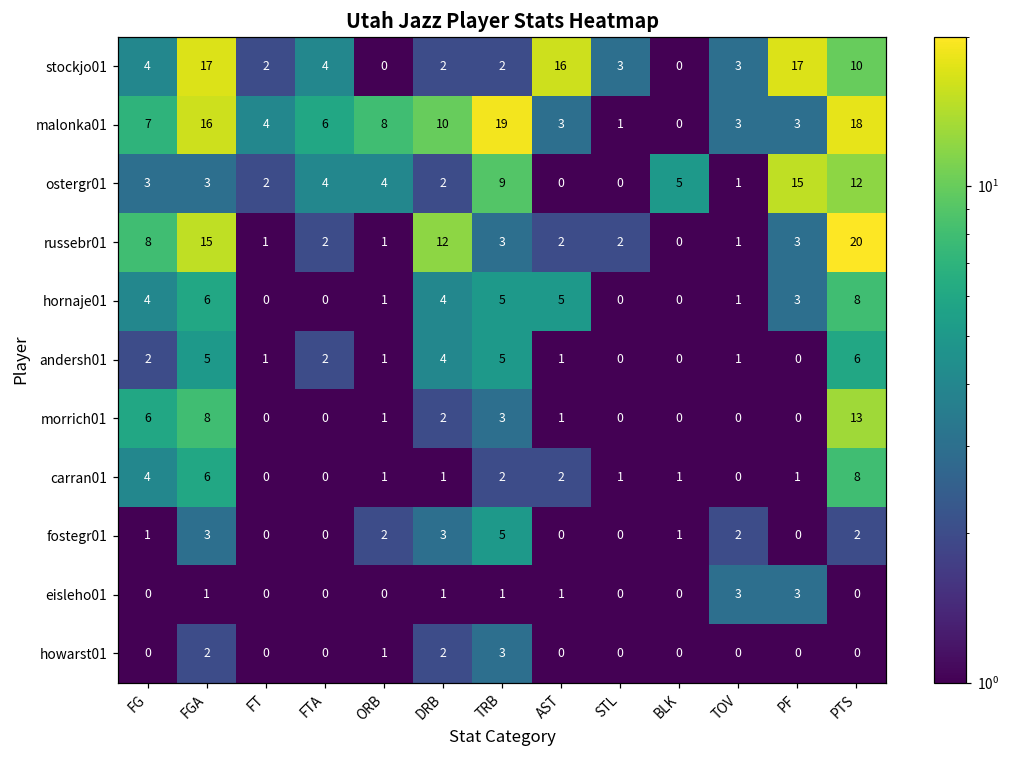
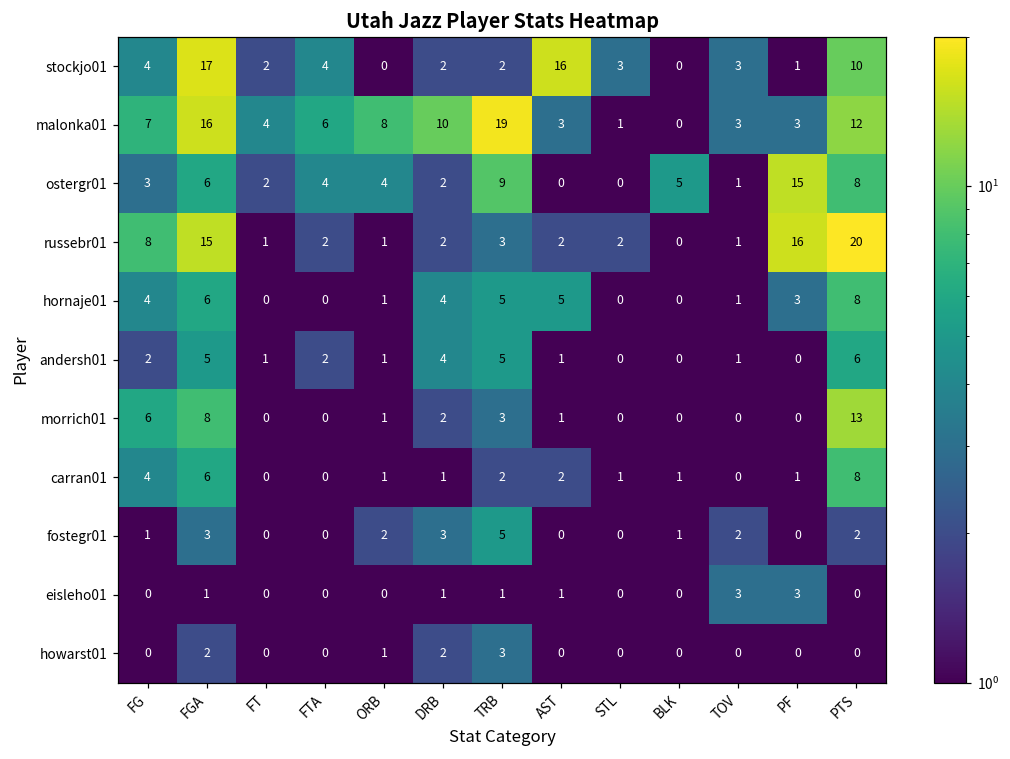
  {
    "stockjo01": {
      "FG": 4,
      "FGA": 17,
      "FT": 2,
      "FTA": 4,
      "ORB": 0,
      "DRB": 2,
      "TRB": 2,
      "AST": 16,
      "STL": 3,
      "BLK": 0,
      "TOV": 3,
-     "PF": 17,
+     "PF": 1,
      "PTS": 10
    },
    "malonka01": {
      "FG": 7,
      "FGA": 16,
      "FT": 4,
      "FTA": 6,
      "ORB": 8,
      "DRB": 10,
      "TRB": 19,
      "AST": 3,
      "STL": 1,
      "BLK": 0,
      "TOV": 3,
      "PF": 3,
-     "PTS": 18
+     "PTS": 12
    },
    "ostergr01": {
      "FG": 3,
-     "FGA": 3,
+     "FGA": 6,
      "FT": 2,
      "FTA": 4,
      "ORB": 4,
      "DRB": 2,
      "TRB": 9,
      "AST": 0,
      "STL": 0,
      "BLK": 5,
      "TOV": 1,
      "PF": 15,
-     "PTS": 12
+     "PTS": 8
    },
    "russebr01": {
      "FG": 8,
      "FGA": 15,
      "FT": 1,
      "FTA": 2,
      "ORB": 1,
-     "DRB": 12,
+     "DRB": 2,
      "TRB": 3,
      "AST": 2,
      "STL": 2,
      "BLK": 0,
      "TOV": 1,
-     "PF": 3,
+     "PF": 16,
      "PTS": 20
    },
    "hornaje01": {
      "FG": 4,
      "FGA": 6,
      "FT": 0,
      "FTA": 0,
      "ORB": 1,
      "DRB": 4,
      "TRB": 5,
      "AST": 5,
      "STL": 0,
      "BLK": 0,
      "TOV": 1,
      "PF": 3,
      "PTS": 8
    },
    "andersh01": {
      "FG": 2,
      "FGA": 5,
      "FT": 1,
      "FTA": 2,
      "ORB": 1,
      "DRB": 4,
      "TRB": 5,
      "AST": 1,
      "STL": 0,
      "BLK": 0,
      "TOV": 1,
      "PF": 0,
      "PTS": 6
    },
    "morrich01": {
      "FG": 6,
      "FGA": 8,
      "FT": 0,
      "FTA": 0,
      "ORB": 1,
      "DRB": 2,
      "TRB": 3,
      "AST": 1,
      "STL": 0,
      "BLK": 0,
      "TOV": 0,
      "PF": 0,
      "PTS": 13
    },
    "carran01": {
      "FG": 4,
      "FGA": 6,
      "FT": 0,
      "FTA": 0,
      "ORB": 1,
      "DRB": 1,
      "TRB": 2,
      "AST": 2,
      "STL": 1,
      "BLK": 1,
      "TOV": 0,
      "PF": 1,
      "PTS": 8
    },
    "fostegr01": {
      "FG": 1,
      "FGA": 3,
      "FT": 0,
      "FTA": 0,
      "ORB": 2,
      "DRB": 3,
      "TRB": 5,
      "AST": 0,
      "STL": 0,
      "BLK": 1,
      "TOV": 2,
      "PF": 0,
      "PTS": 2
    },
    "eisleho01": {
      "FG": 0,
      "FGA": 1,
      "FT": 0,
      "FTA": 0,
      "ORB": 0,
      "DRB": 1,
      "TRB": 1,
      "AST": 1,
      "STL": 0,
      "BLK": 0,
      "TOV": 3,
      "PF": 3,
      "PTS": 0
    },
    "howarst01": {
      "FG": 0,
      "FGA": 2,
      "FT": 0,
      "FTA": 0,
      "ORB": 1,
      "DRB": 2,
      "TRB": 3,
      "AST": 0,
      "STL": 0,
      "BLK": 0,
      "TOV": 0,
      "PF": 0,
      "PTS": 0
    }
  }
